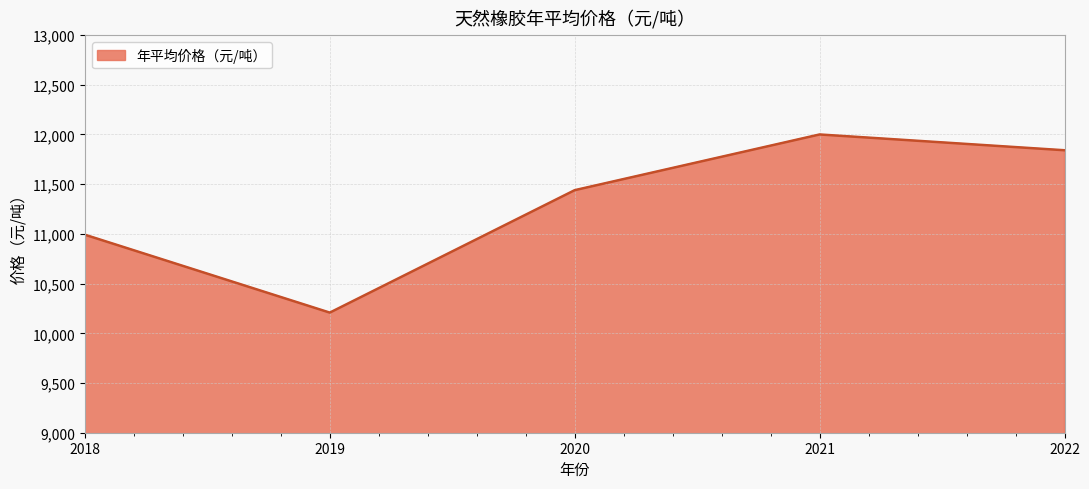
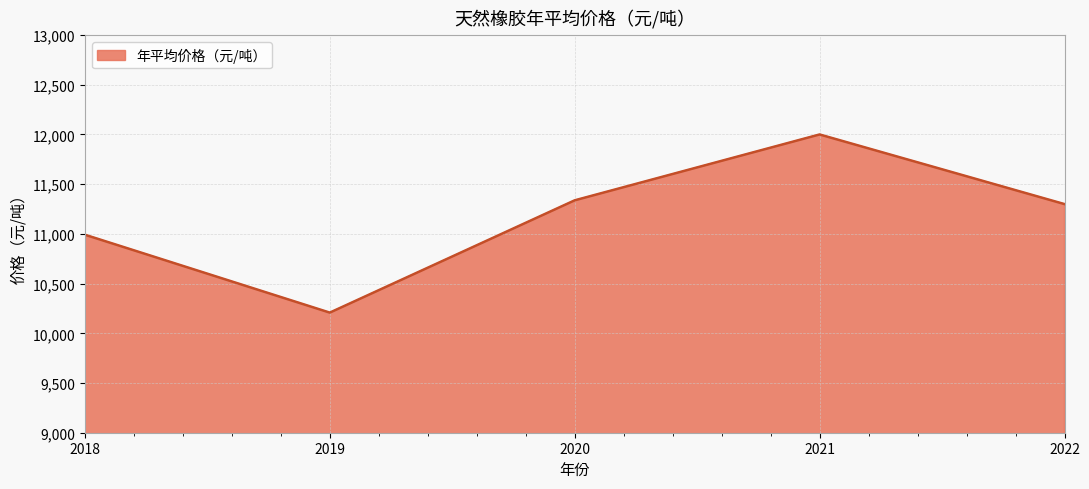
  {
    "2018": "11,000",
    "2019": "10,200",
-   "2020": "11,400",
+   "2020": "11,300",
    "2021": "12,000",
-   "2022": "11,800"
+   "2022": "11,300"
  }
